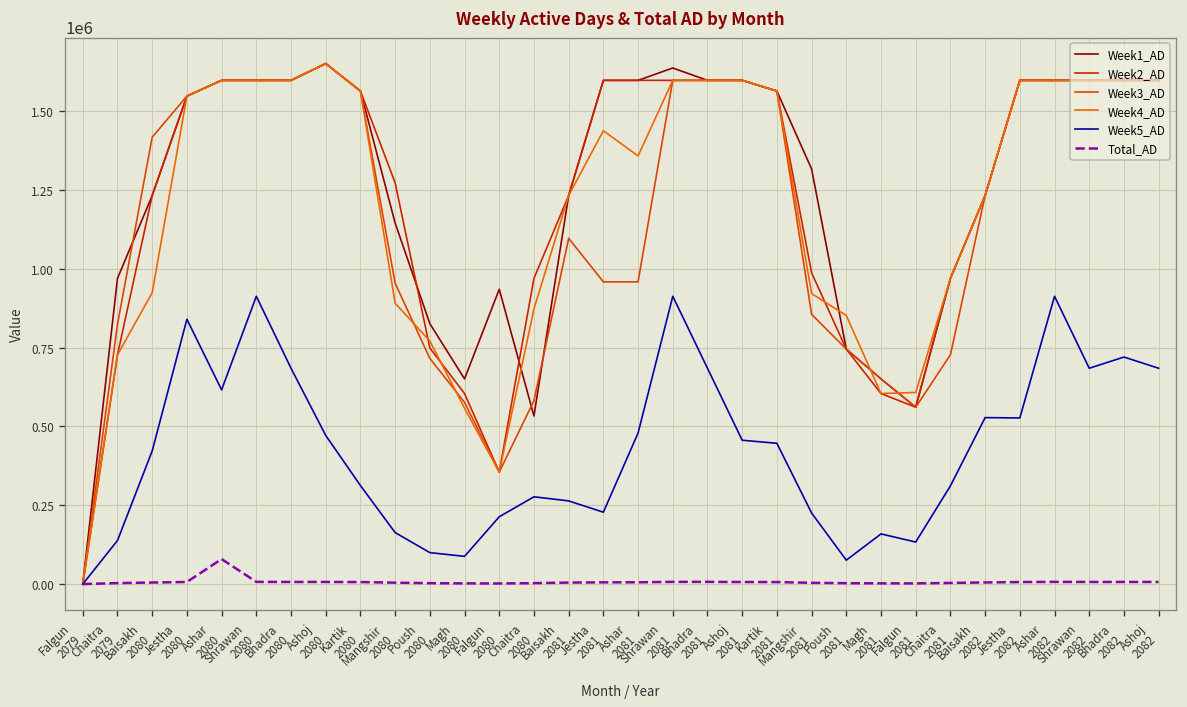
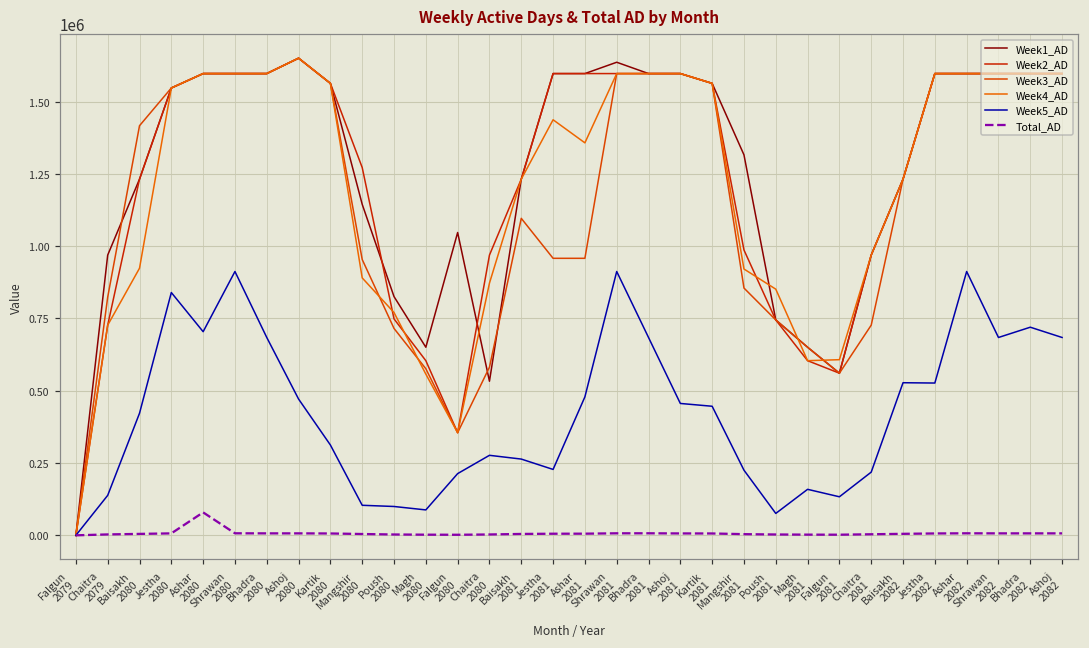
  {
    "Week1_AD": {
      "Chaitra 2079": 970000,
      "Mangshir 2080": 1140000,
      "Poush 2080": 830000,
      "Magh 2080": 650000,
-     "Falgun 2080": 930000,
+     "Falgun 2080": 1050000,
      "Chaitra 2080": 530000,
      "Shrawan 2081": 1640000,
      "Mangshir 2081": 1320000
    },
    "Week5_AD": {
      "Chaitra 2079": 140000,
      "Baisakh 2080": 420000,
      "Jestha 2080": 840000,
-     "Ashar 2080": 620000,
+     "Ashar 2080": 700000,
      "Shrawan 2080": 910000,
      "Bhadra 2080": 680000,
      "Ashoj 2080": 470000,
      "Kartik 2080": 310000,
-     "Mangshir 2080": 160000,
+     "Mangshir 2080": 100000,
      "Poush 2080": 100000,
      "Magh 2080": 90000,
      "Falgun 2080": 210000,
      "Chaitra 2080": 280000,
      "Baisakh 2081": 260000,
      "Jestha 2081": 230000,
      "Ashar 2081": 480000,
      "Shrawan 2081": 910000,
      "Bhadra 2081": 680000,
      "Ashoj 2081": 460000,
      "Kartik 2081": 450000,
      "Mangshir 2081": 230000,
      "Poush 2081": 80000,
      "Magh 2081": 160000,
      "Falgun 2081": 130000,
-     "Chaitra 2081": 310000,
+     "Chaitra 2081": 220000,
      "Baisakh 2082": 530000,
      "Jestha 2082": 530000,
      "Ashar 2082": 910000,
      "Shrawan 2082": 680000,
      "Bhadra 2082": 720000,
      "Ashoj 2082": 680000
    },
    "Total_AD": {
      "Chaitra 2079": 0,
      "Baisakh 2080": 10000,
      "Jestha 2080": 10000,
      "Ashar 2080": 80000,
      "Shrawan 2080": 10000,
      "Bhadra 2080": 10000,
      "Ashoj 2080": 10000,
      "Kartik 2080": 10000,
      "Mangshir 2080": 0,
      "Poush 2080": 0,
      "Magh 2080": 0,
      "Falgun 2080": 0,
      "Chaitra 2080": 0,
      "Baisakh 2081": 10000,
      "Jestha 2081": 10000,
      "Ashar 2081": 10000,
      "Shrawan 2081": 10000,
      "Bhadra 2081": 10000,
      "Ashoj 2081": 10000,
      "Kartik 2081": 10000,
      "Mangshir 2081": 0,
      "Poush 2081": 0,
      "Magh 2081": 0,
      "Falgun 2081": 0,
      "Chaitra 2081": 0,
      "Baisakh 2082": 10000,
      "Jestha 2082": 10000,
      "Ashar 2082": 10000,
      "Shrawan 2082": 10000,
      "Bhadra 2082": 10000,
      "Ashoj 2082": 10000
    }
  }
